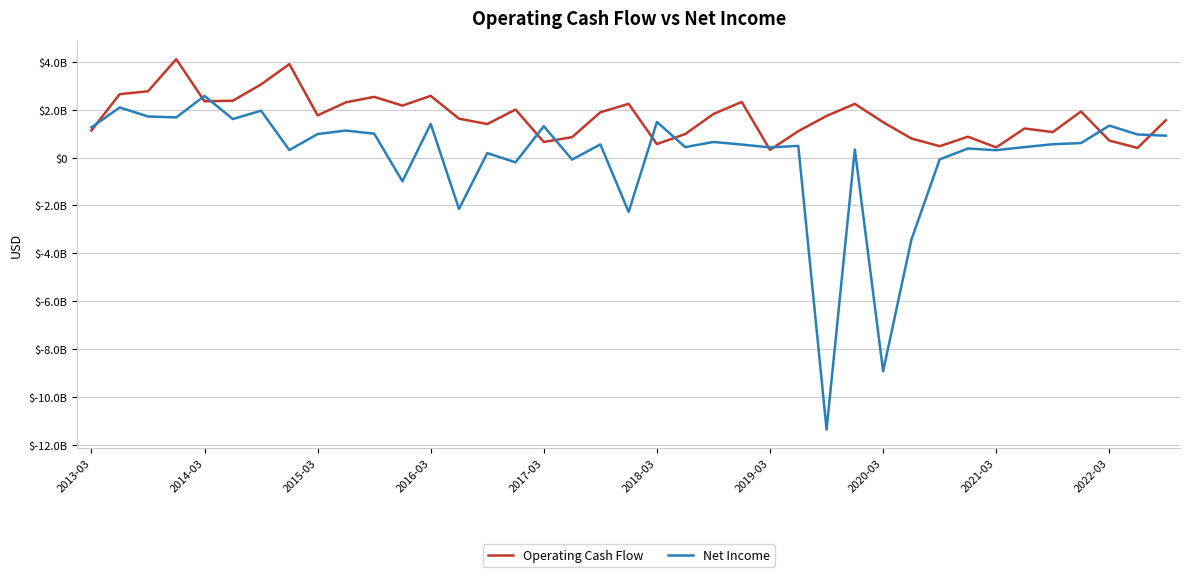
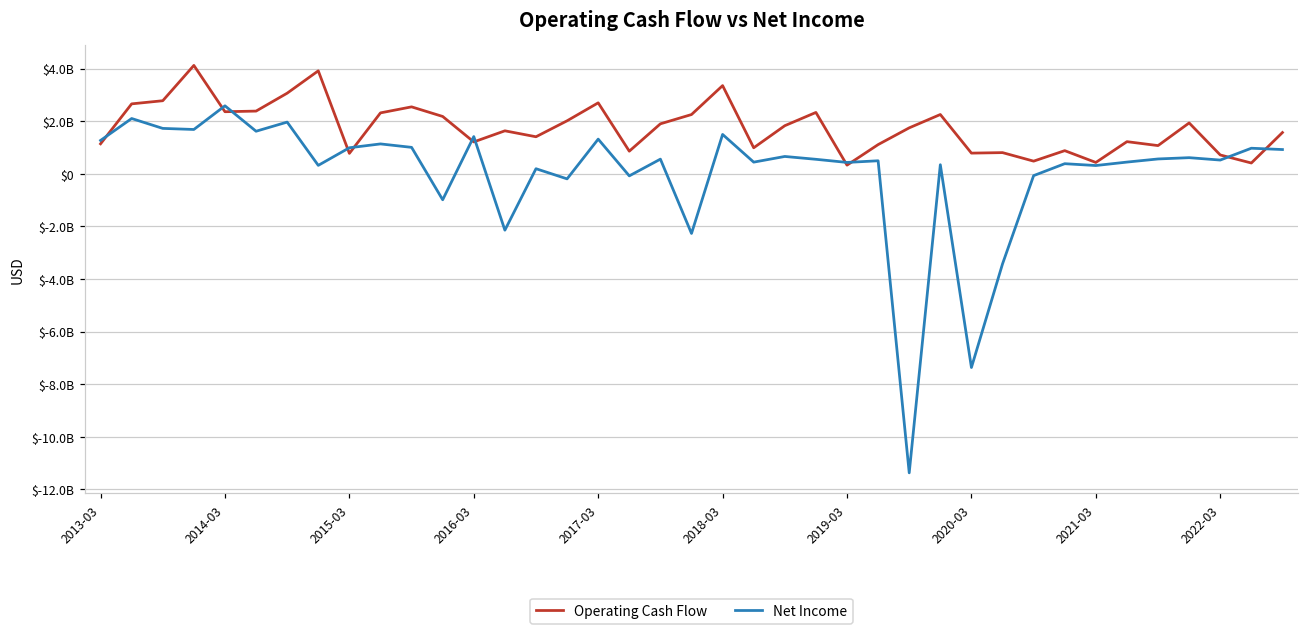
  {
    "Operating Cash Flow": {
      "2013-03": "$1100000000",
      "2014-03": "$2400000000",
-     "2015-03": "$1800000000",
-     "2016-03": "$2600000000",
-     "2017-03": "$700000000",
-     "2018-03": "$600000000",
-     "2020-03": "$1500000000",
+     "2015-03": "$800000000",
+     "2016-03": "$1200000000",
+     "2017-03": "$2700000000",
+     "2018-03": "$3400000000",
+     "2020-03": "$800000000",
      "2021-03": "$400000000",
      "2022-03": "$700000000"
    },
    "Net Income": {
      "2013-03": "$1300000000",
      "2014-03": "$2600000000",
      "2015-03": "$1000000000",
      "2016-03": "$1400000000",
      "2017-03": "$1300000000",
      "2018-03": "$1500000000",
-     "2020-03": "$-8900000000",
+     "2020-03": "$-7400000000",
      "2021-03": "$300000000",
-     "2022-03": "$1300000000"
+     "2022-03": "$500000000"
    }
  }
